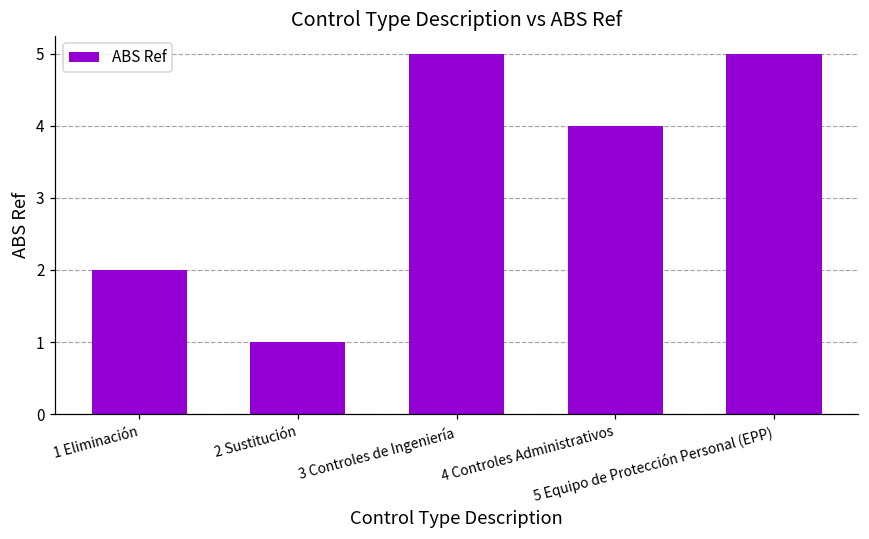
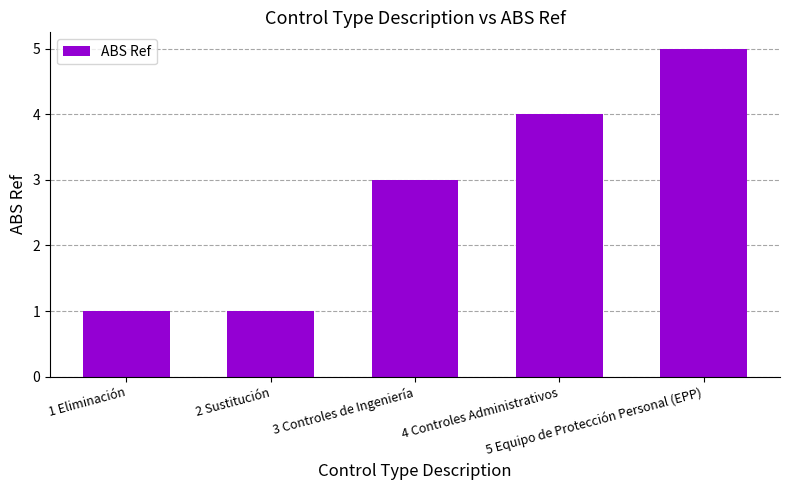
  {
-   "1 Eliminación": 2,
+   "1 Eliminación": 1,
    "2 Sustitución": 1,
-   "3 Controles de Ingeniería": 5,
+   "3 Controles de Ingeniería": 3,
    "4 Controles Administrativos": 4,
    "5 Equipo de Protección Personal (EPP)": 5
  }
